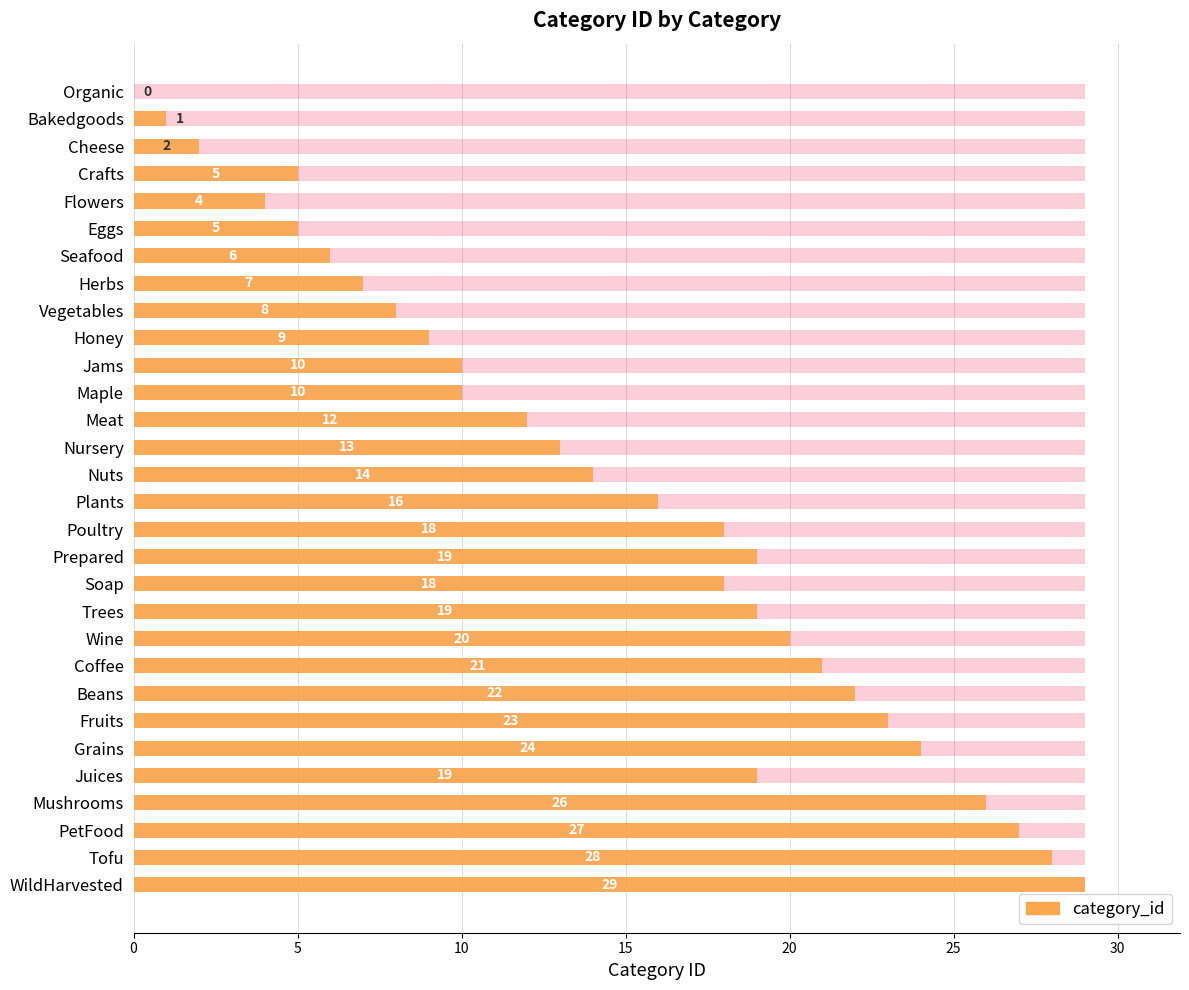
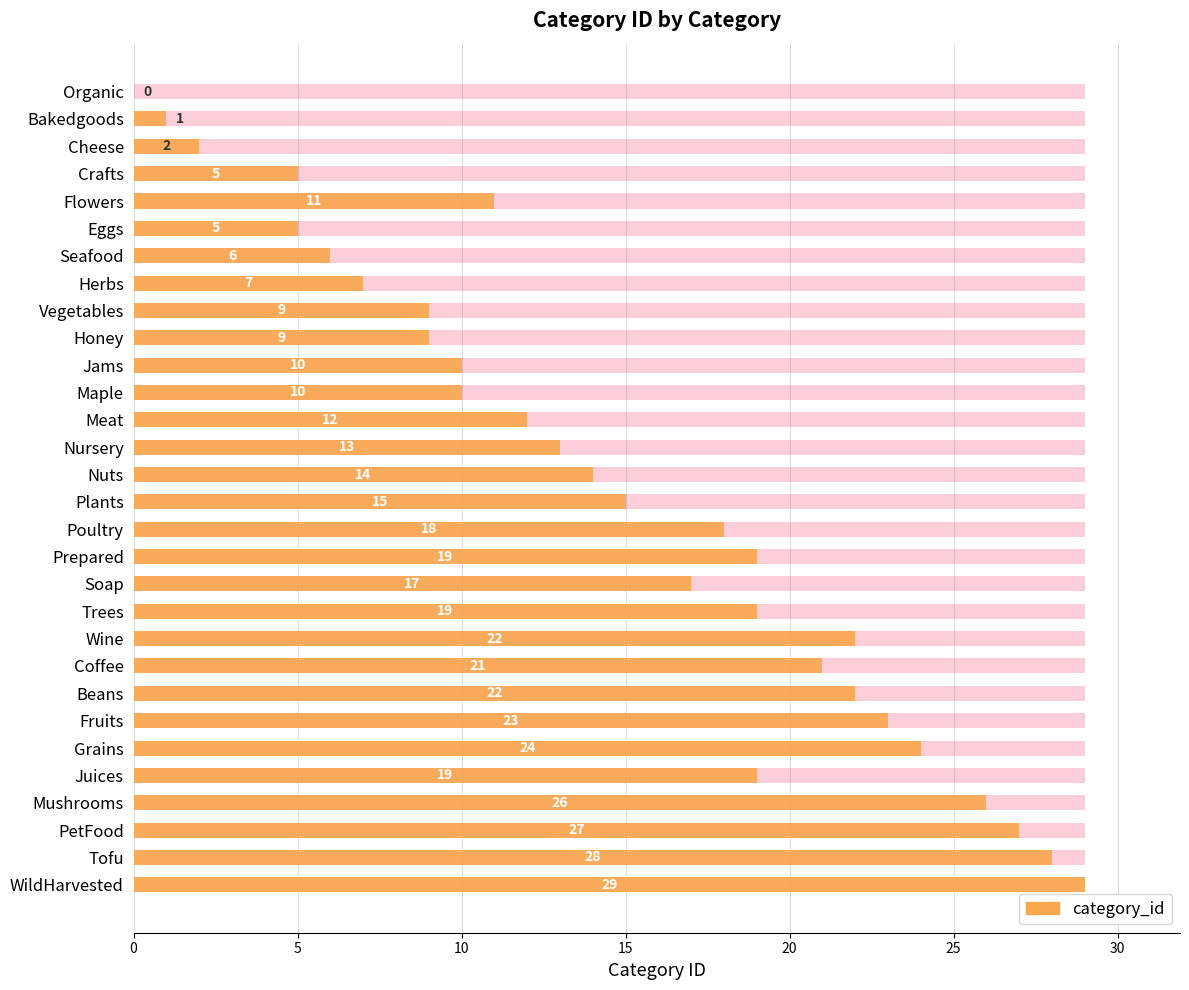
  {
    "category_id": {
      "Organic": 0,
-     "Flowers": 4,
-     "Vegetables": 8,
-     "Plants": 16,
-     "Soap": 18,
-     "Wine": 20,
+     "Flowers": 11,
+     "Vegetables": 9,
+     "Plants": 15,
+     "Soap": 17,
+     "Wine": 22,
      "WildHarvested": 29
    }
  }
